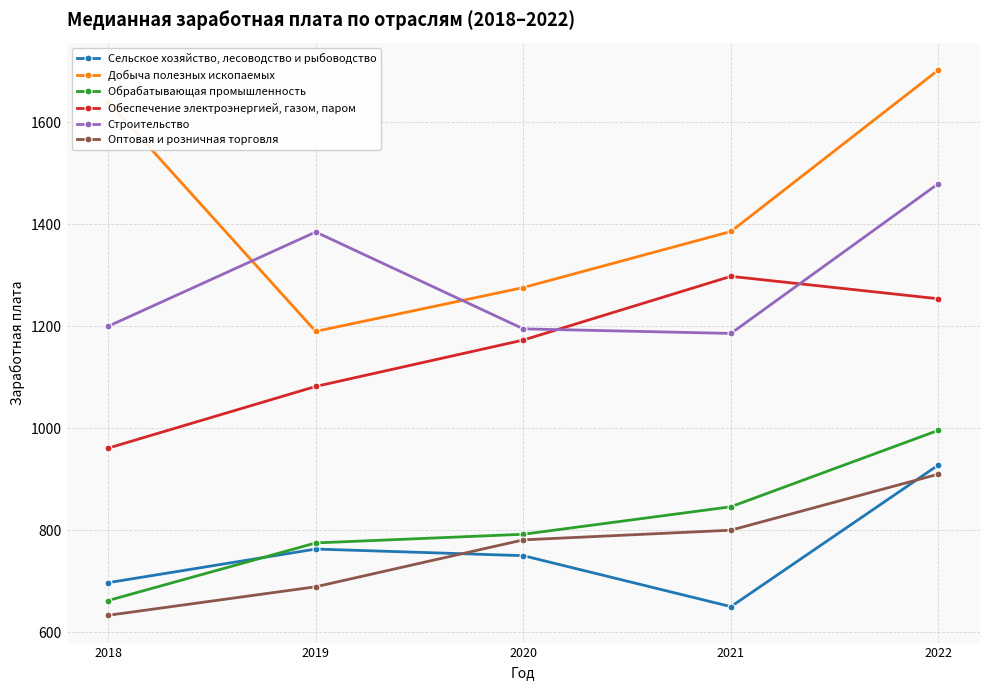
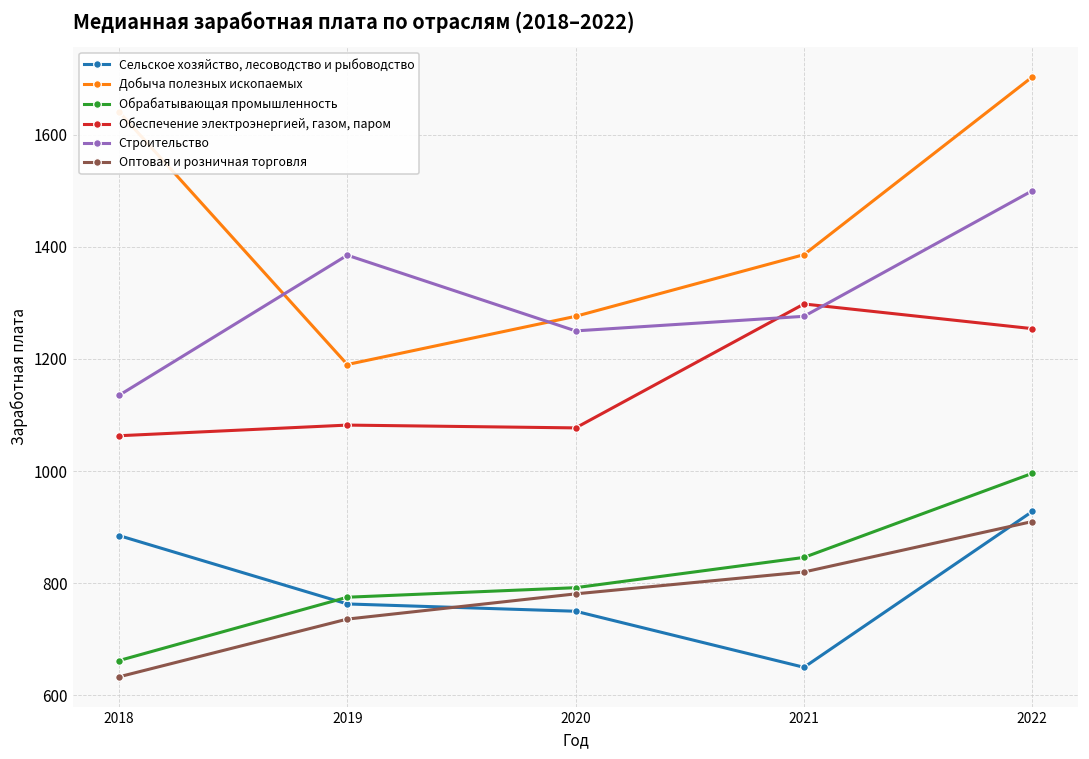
  {
    "Сельское хозяйство, лесоводство и рыбоводство": {
-     "2018": 700,
+     "2018": 890,
      "2019": 760,
      "2020": 750,
      "2021": 650,
      "2022": 930
    },
    "Добыча полезных ископаемых": {
      "2019": 1190,
      "2020": 1280,
      "2021": 1390,
      "2022": 1700
    },
    "Обрабатывающая промышленность": {
      "2018": 660,
      "2019": 780,
      "2020": 790,
      "2021": 850,
      "2022": 1000
    },
    "Обеспечение электроэнергией, газом, паром": {
-     "2018": 960,
+     "2018": 1060,
      "2019": 1080,
-     "2020": 1170,
+     "2020": 1080,
      "2021": 1300,
      "2022": 1250
    },
    "Строительство": {
-     "2018": 1200,
+     "2018": 1140,
      "2019": 1390,
-     "2020": 1200,
-     "2021": 1190,
-     "2022": 1480
+     "2020": 1250,
+     "2021": 1280,
+     "2022": 1500
    },
    "Оптовая и розничная торговля": {
      "2018": 630,
-     "2019": 690,
+     "2019": 740,
      "2020": 780,
-     "2021": 800,
+     "2021": 820,
      "2022": 910
    }
  }
